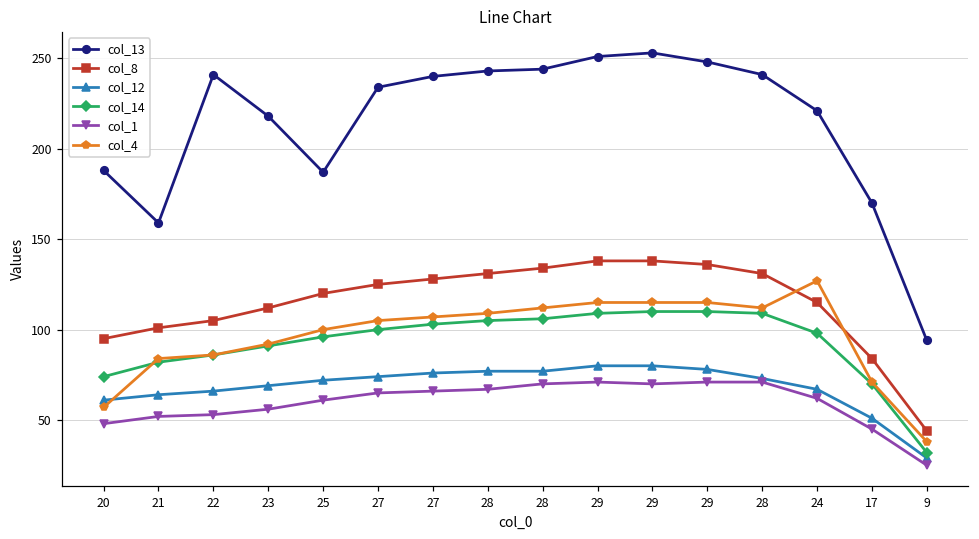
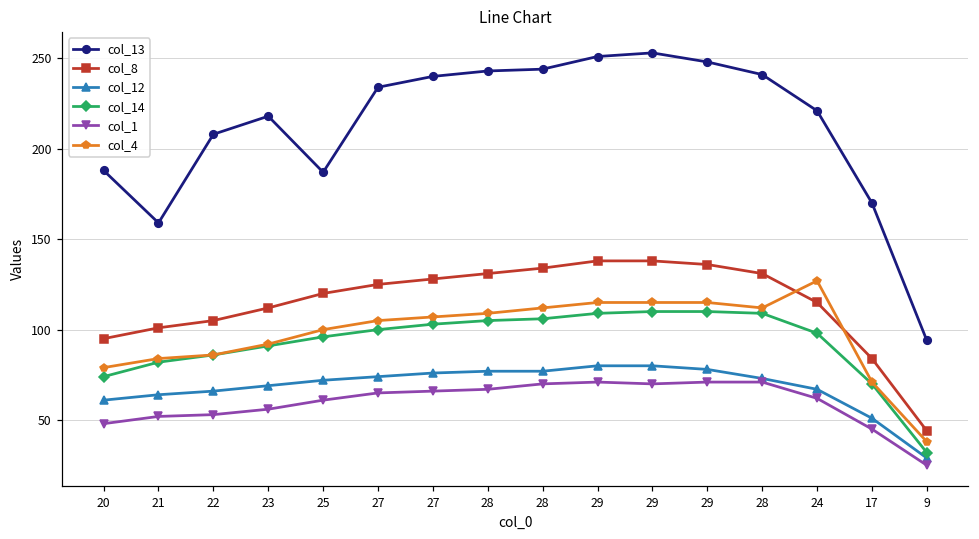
  {
    "col_13": {
      "20": 188,
      "21": 159,
-     "22": 241,
+     "22": 208,
      "23": 218,
      "25": 187,
      "24": 221,
      "17": 170,
      "9": 94
    },
    "col_8": {
      "20": 95,
      "21": 101,
      "22": 105,
      "23": 112,
      "25": 120,
      "24": 115,
      "17": 84,
      "9": 44
    },
    "col_12": {
      "20": 61,
      "21": 64,
      "22": 66,
      "23": 69,
      "25": 72,
      "24": 67,
      "17": 51,
      "9": 29
    },
    "col_14": {
      "20": 74,
      "21": 82,
      "25": 96,
      "24": 98,
      "9": 32
    },
    "col_1": {
      "20": 48,
      "21": 52,
      "22": 53,
      "23": 56,
      "25": 61,
      "24": 62,
      "17": 45,
      "9": 25
    },
    "col_4": {
-     "20": 57,
+     "20": 79,
      "21": 84,
      "25": 100,
      "24": 127,
      "9": 38
    }
  }
